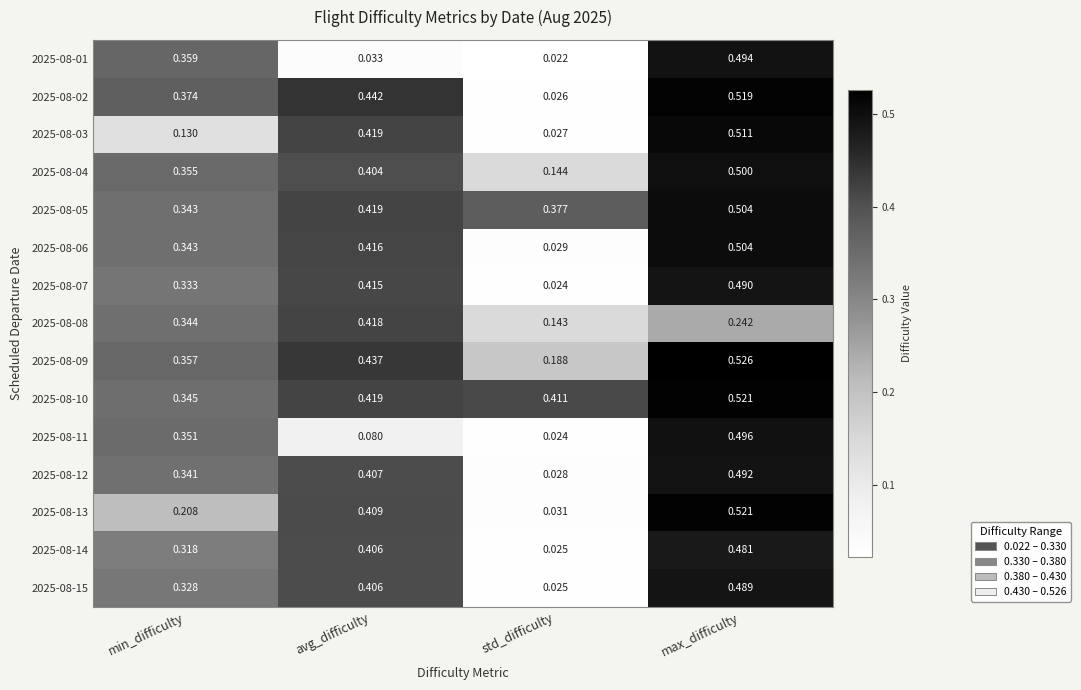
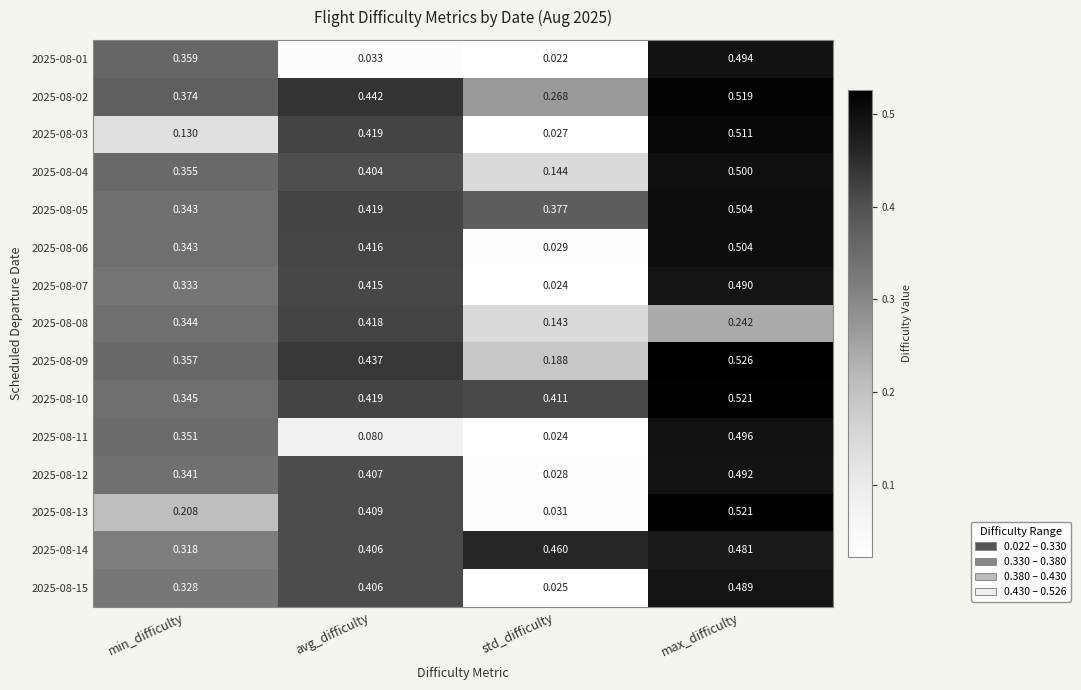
  {
    "2025-08-01": {
      "min_difficulty": 0.359,
      "avg_difficulty": 0.033,
      "std_difficulty": 0.022,
      "max_difficulty": 0.494
    },
    "2025-08-02": {
      "min_difficulty": 0.374,
      "avg_difficulty": 0.442,
-     "std_difficulty": 0.026,
+     "std_difficulty": 0.268,
      "max_difficulty": 0.519
    },
    "2025-08-03": {
      "min_difficulty": 0.130,
      "avg_difficulty": 0.419,
      "std_difficulty": 0.027,
      "max_difficulty": 0.511
    },
    "2025-08-04": {
      "min_difficulty": 0.355,
      "avg_difficulty": 0.404,
      "std_difficulty": 0.144,
      "max_difficulty": 0.500
    },
    "2025-08-05": {
      "min_difficulty": 0.343,
      "avg_difficulty": 0.419,
      "std_difficulty": 0.377,
      "max_difficulty": 0.504
    },
    "2025-08-06": {
      "min_difficulty": 0.343,
      "avg_difficulty": 0.416,
      "std_difficulty": 0.029,
      "max_difficulty": 0.504
    },
    "2025-08-07": {
      "min_difficulty": 0.333,
      "avg_difficulty": 0.415,
      "std_difficulty": 0.024,
      "max_difficulty": 0.490
    },
    "2025-08-08": {
      "min_difficulty": 0.344,
      "avg_difficulty": 0.418,
      "std_difficulty": 0.143,
      "max_difficulty": 0.242
    },
    "2025-08-09": {
      "min_difficulty": 0.357,
      "avg_difficulty": 0.437,
      "std_difficulty": 0.188,
      "max_difficulty": 0.526
    },
    "2025-08-10": {
      "min_difficulty": 0.345,
      "avg_difficulty": 0.419,
      "std_difficulty": 0.411,
      "max_difficulty": 0.521
    },
    "2025-08-11": {
      "min_difficulty": 0.351,
      "avg_difficulty": 0.080,
      "std_difficulty": 0.024,
      "max_difficulty": 0.496
    },
    "2025-08-12": {
      "min_difficulty": 0.341,
      "avg_difficulty": 0.407,
      "std_difficulty": 0.028,
      "max_difficulty": 0.492
    },
    "2025-08-13": {
      "min_difficulty": 0.208,
      "avg_difficulty": 0.409,
      "std_difficulty": 0.031,
      "max_difficulty": 0.521
    },
    "2025-08-14": {
      "min_difficulty": 0.318,
      "avg_difficulty": 0.406,
-     "std_difficulty": 0.025,
+     "std_difficulty": 0.460,
      "max_difficulty": 0.481
    },
    "2025-08-15": {
      "min_difficulty": 0.328,
      "avg_difficulty": 0.406,
      "std_difficulty": 0.025,
      "max_difficulty": 0.489
    }
  }
